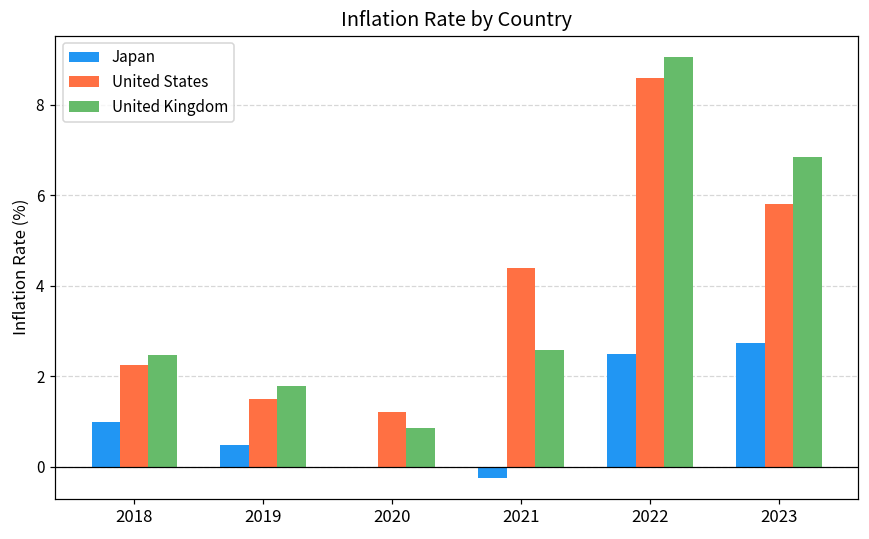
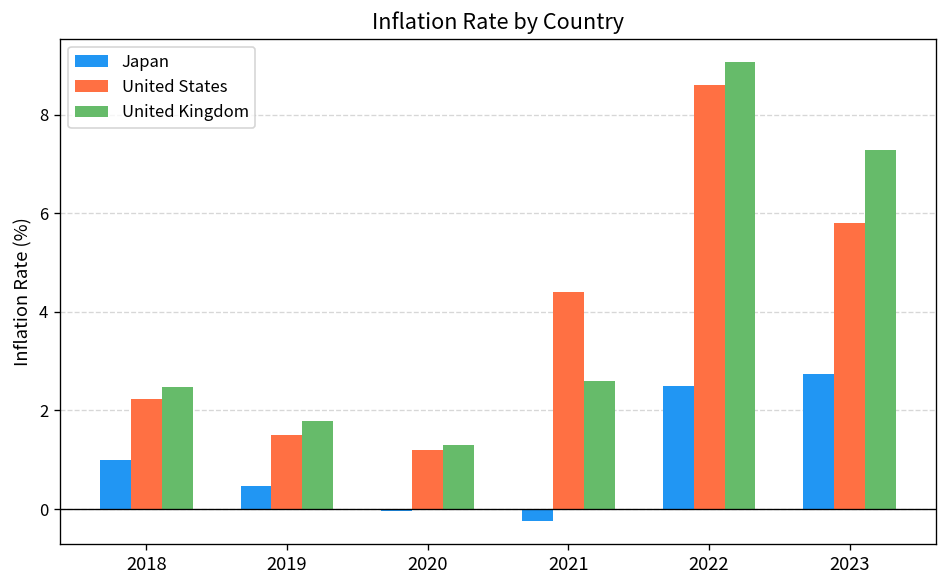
  {
    "Japan": {
      "2018": 1.0,
      "2019": 0.5,
      "2021": -0.2,
      "2022": 2.5,
      "2023": 2.7
    },
    "United States": {
      "2018": 2.2,
      "2019": 1.5,
      "2020": 1.2,
      "2021": 4.4,
      "2022": 8.6,
      "2023": 5.8
    },
    "United Kingdom": {
      "2018": 2.5,
      "2019": 1.8,
-     "2020": 0.9,
+     "2020": 1.3,
      "2021": 2.6,
      "2022": 9.1,
-     "2023": 6.8
+     "2023": 7.3
    }
  }
